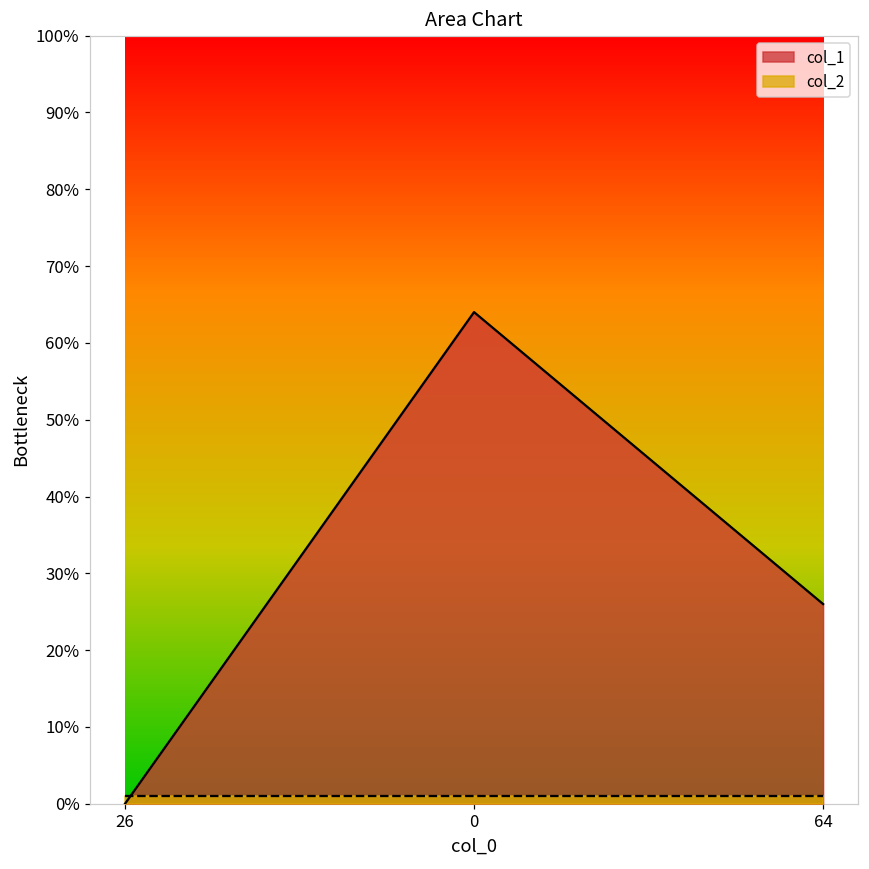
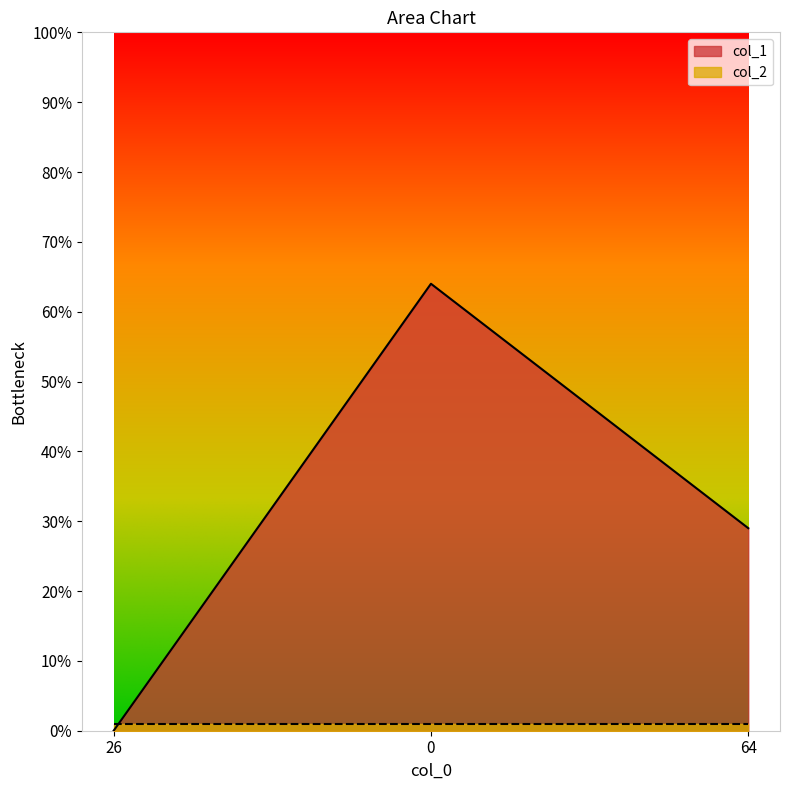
  {
    "col_1": {
      "26": "0%",
      "0": "64%",
-     "64": "26%"
+     "64": "29%"
    },
    "col_2": {
      "26": "1%",
      "0": "1%",
      "64": "1%"
    }
  }
